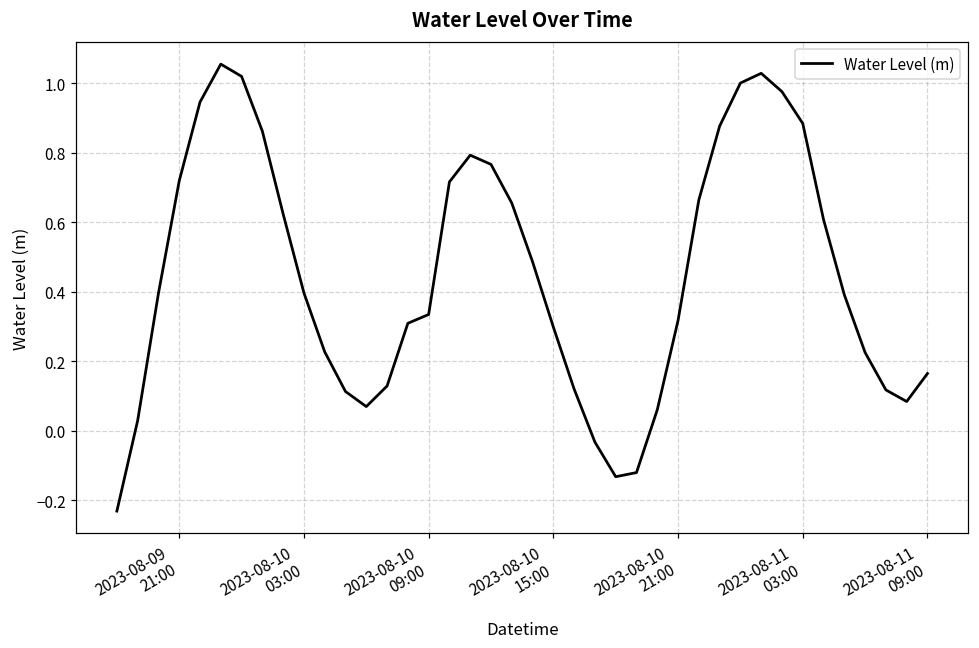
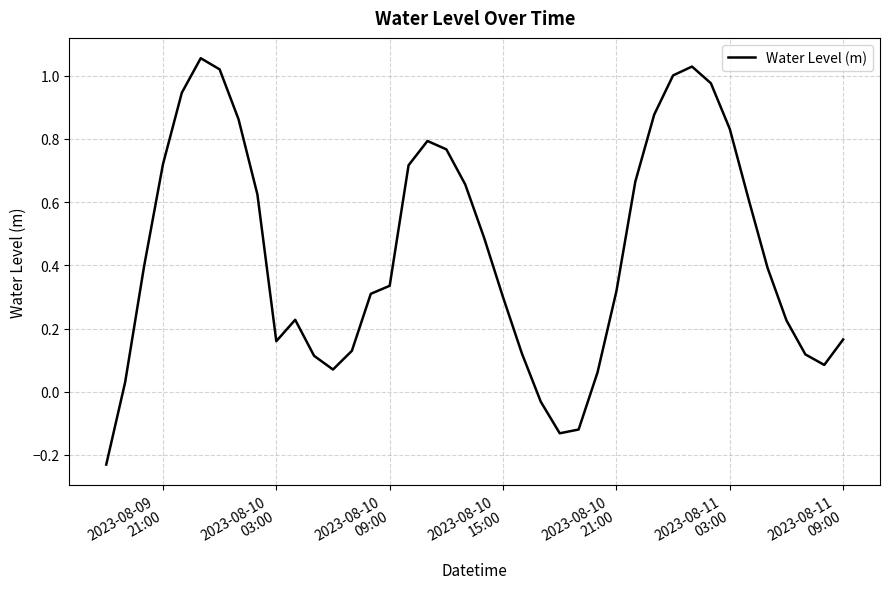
  {
    "2023-08-09 21:00": 0.72,
-   "2023-08-10 03:00": 0.40,
+   "2023-08-10 03:00": 0.16,
    "2023-08-10 09:00": 0.34,
    "2023-08-10 15:00": 0.30,
    "2023-08-10 21:00": 0.32,
-   "2023-08-11 03:00": 0.88,
+   "2023-08-11 03:00": 0.83,
    "2023-08-11 09:00": 0.17
  }
